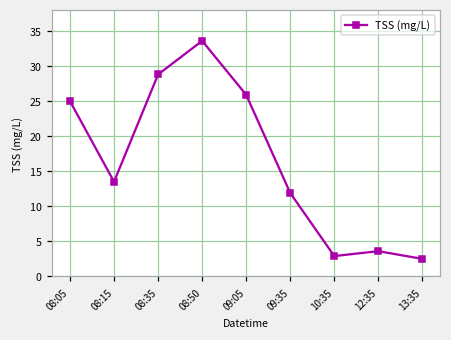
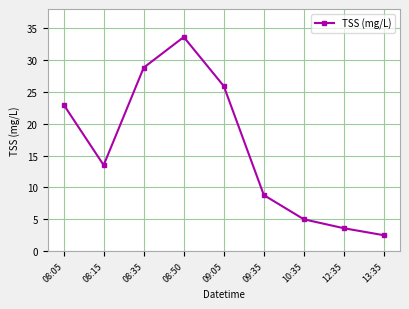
  {
-   "08:05": 25,
+   "08:05": 23,
    "08:15": 14,
    "08:35": 29,
    "08:50": 34,
    "09:05": 26,
-   "09:35": 12,
-   "10:35": 3,
+   "09:35": 9,
+   "10:35": 5,
    "12:35": 4,
    "13:35": 3
  }
